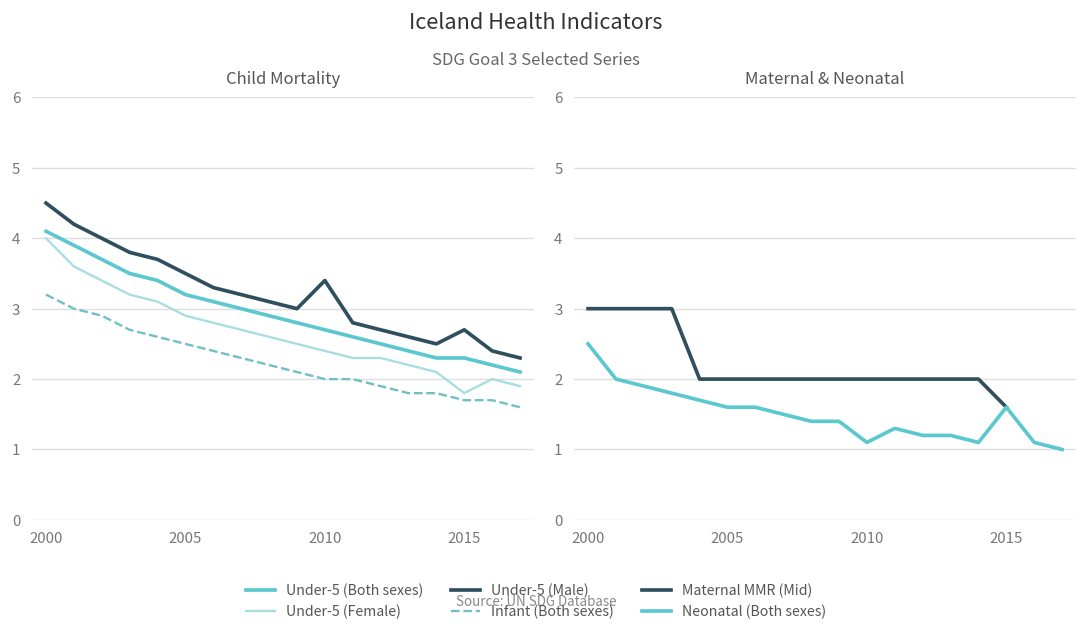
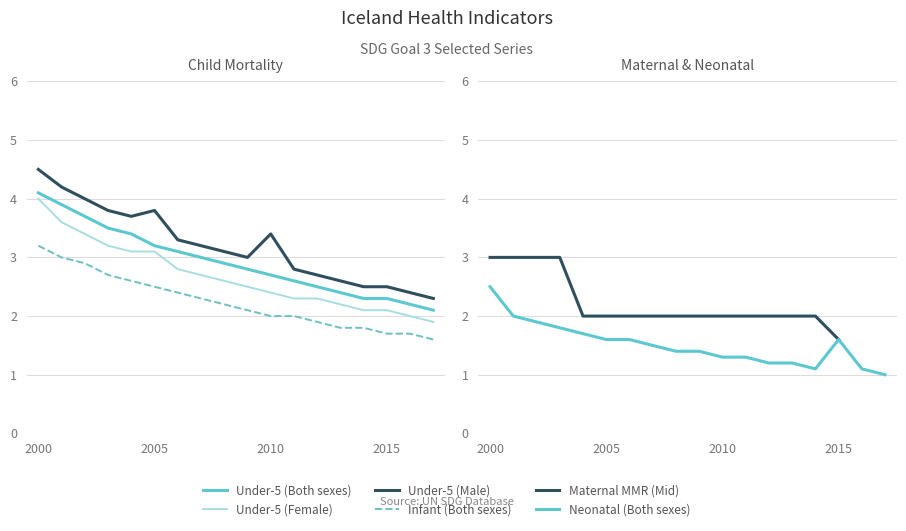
  {
    "Child Mortality": {
      "Under-5 (Female)": {
        "2000": 4.0,
-       "2005": 2.9,
+       "2005": 3.1,
        "2010": 2.4,
-       "2015": 1.8
+       "2015": 2.1
      },
      "Under-5 (Male)": {
        "2000": 4.5,
-       "2005": 3.5,
+       "2005": 3.8,
        "2010": 3.4,
-       "2015": 2.7
+       "2015": 2.5
      }
    },
    "Maternal & Neonatal": {
      "Maternal MMR (Mid)": {
        "2000": 3.0,
        "2005": 2.0,
        "2010": 2.0
      },
      "Neonatal (Both sexes)": {
        "2000": 2.5,
        "2005": 1.6,
-       "2010": 1.1
+       "2010": 1.3
      }
    }
  }
